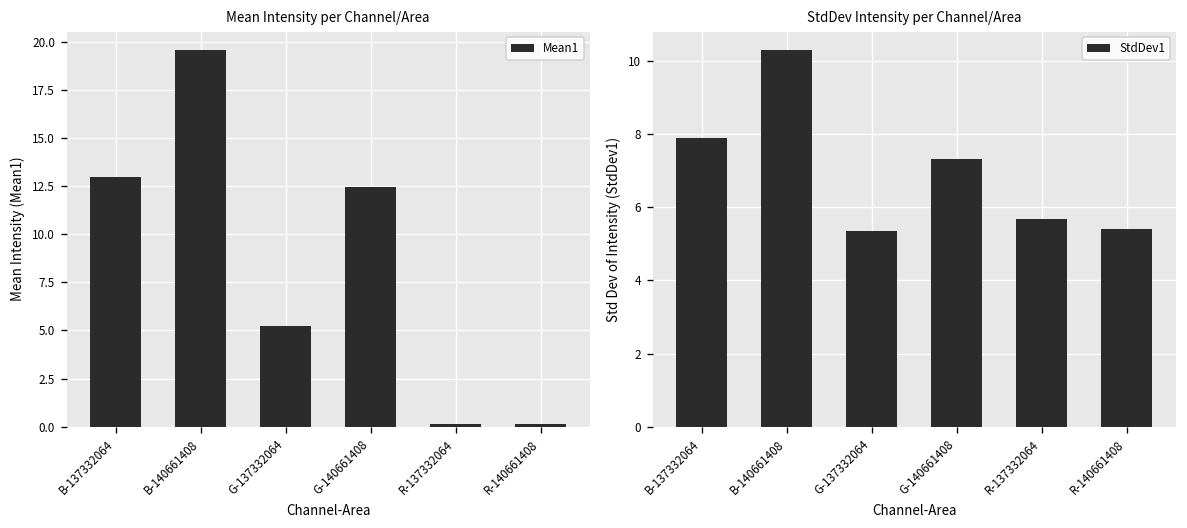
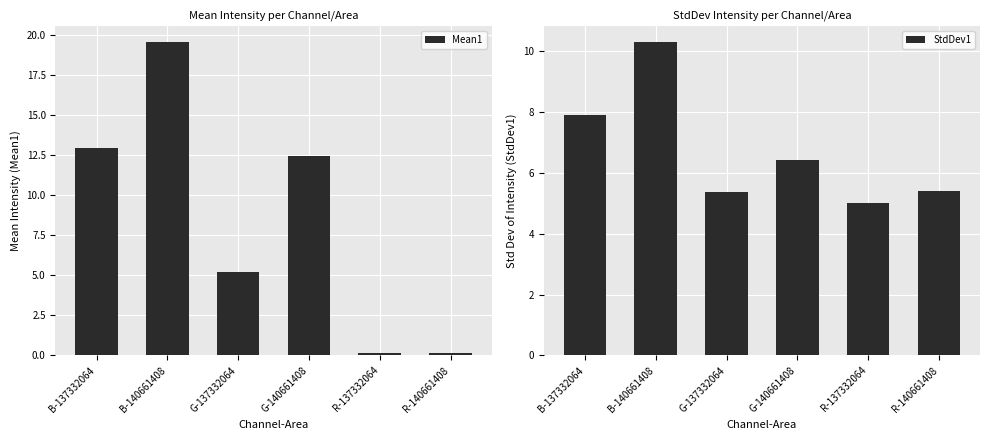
  {
    "Mean Intensity per Channel/Area": {
      "B-137332064": 13.0,
      "B-140661408": 19.6,
      "G-137332064": 5.2,
      "G-140661408": 12.5
    },
    "StdDev Intensity per Channel/Area": {
      "B-137332064": 7.9,
      "B-140661408": 10.3,
      "G-137332064": 5.4,
-     "G-140661408": 7.3,
-     "R-137332064": 5.7,
+     "G-140661408": 6.4,
+     "R-137332064": 5.0,
      "R-140661408": 5.4
    }
  }
